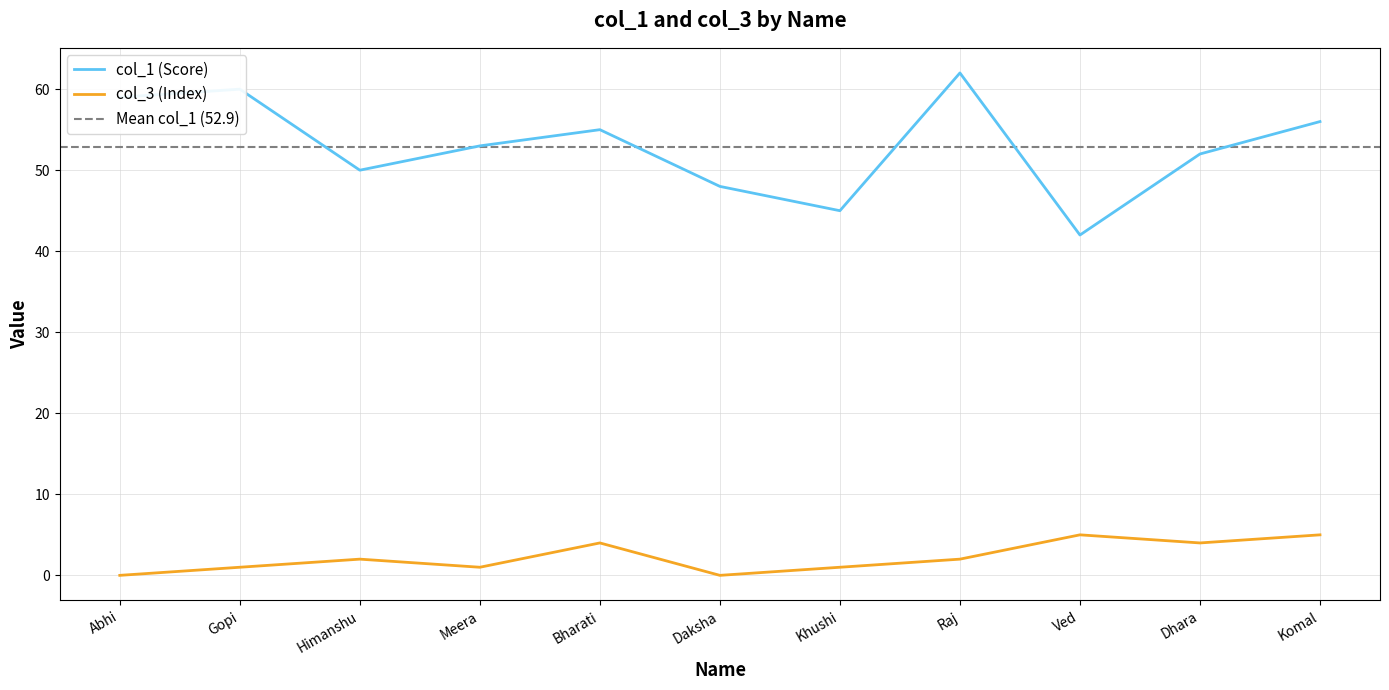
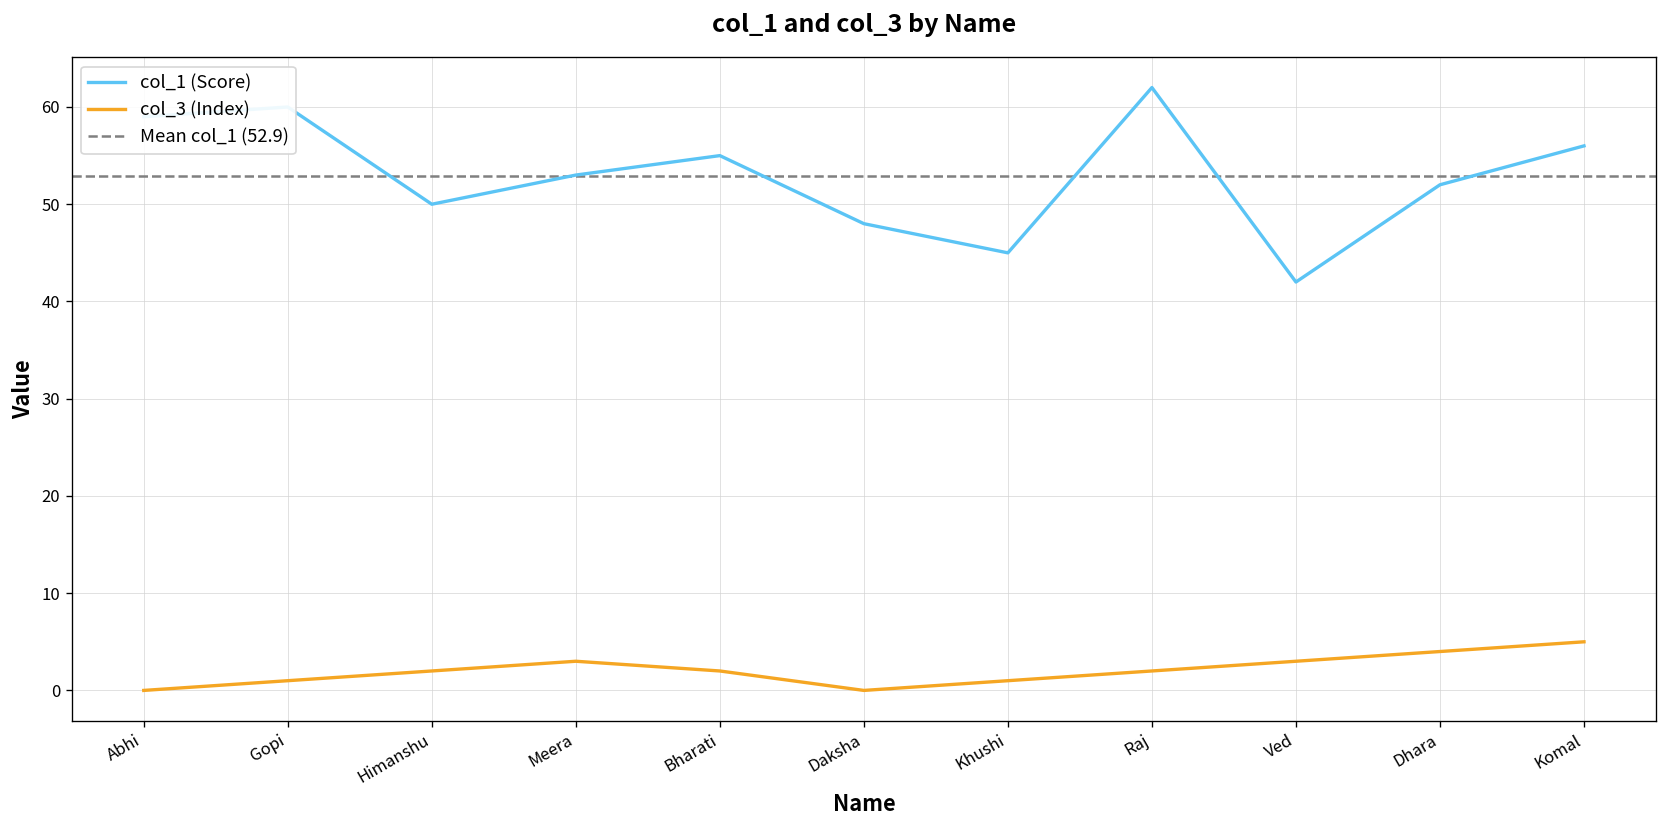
  {
    "col_1 (Score)": {
      "Himanshu": 50,
      "Meera": 53,
      "Bharati": 55,
      "Daksha": 48,
      "Khushi": 45,
      "Raj": 62,
      "Ved": 42,
      "Dhara": 52,
      "Komal": 56
    },
    "col_3 (Index)": {
      "Abhi": 0,
      "Gopi": 1,
      "Himanshu": 2,
-     "Meera": 1,
-     "Bharati": 4,
+     "Meera": 3,
+     "Bharati": 2,
      "Daksha": 0,
      "Khushi": 1,
      "Raj": 2,
-     "Ved": 5,
+     "Ved": 3,
      "Dhara": 4,
      "Komal": 5
    }
  }
